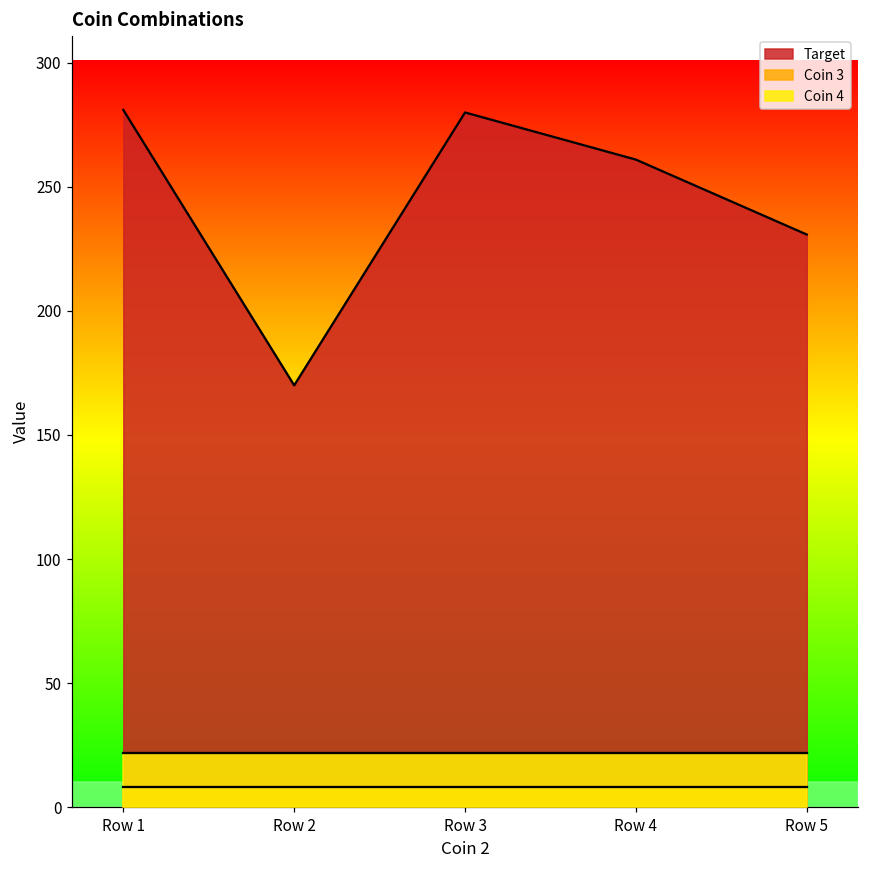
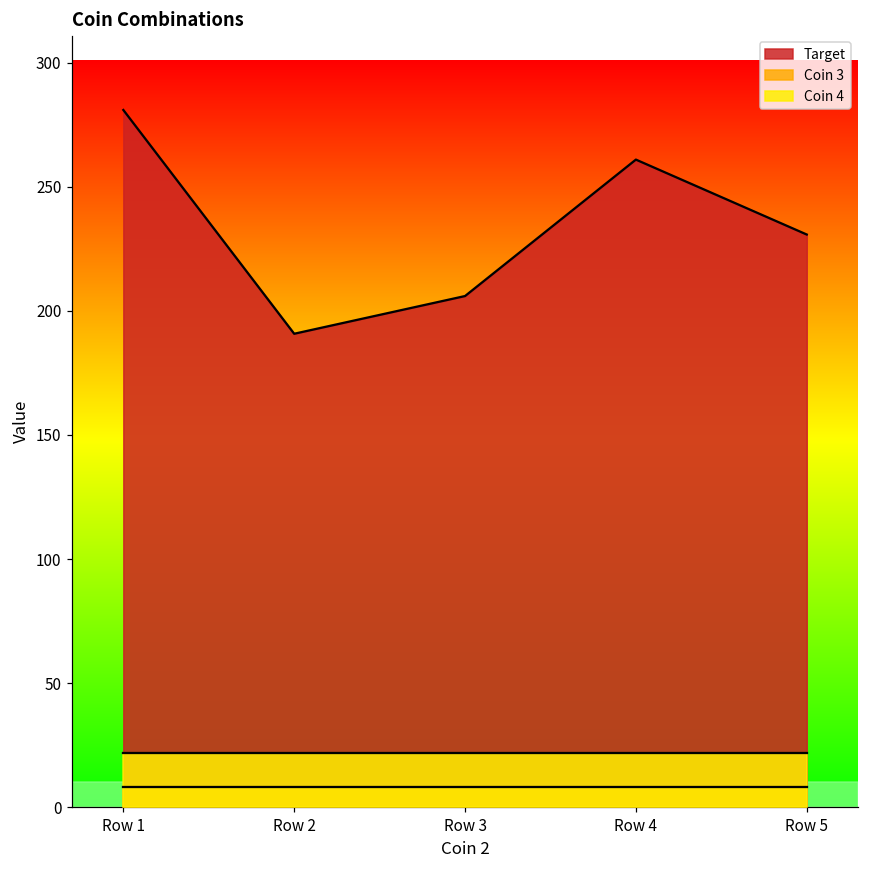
  {
    "Target": {
      "Row 1": 281,
-     "Row 2": 170,
-     "Row 3": 280,
+     "Row 2": 191,
+     "Row 3": 206,
      "Row 4": 261,
      "Row 5": 231
    },
    "Coin 4": {
      "Row 1": 22,
      "Row 2": 22,
      "Row 3": 22,
      "Row 4": 22,
      "Row 5": 22
    }
  }
